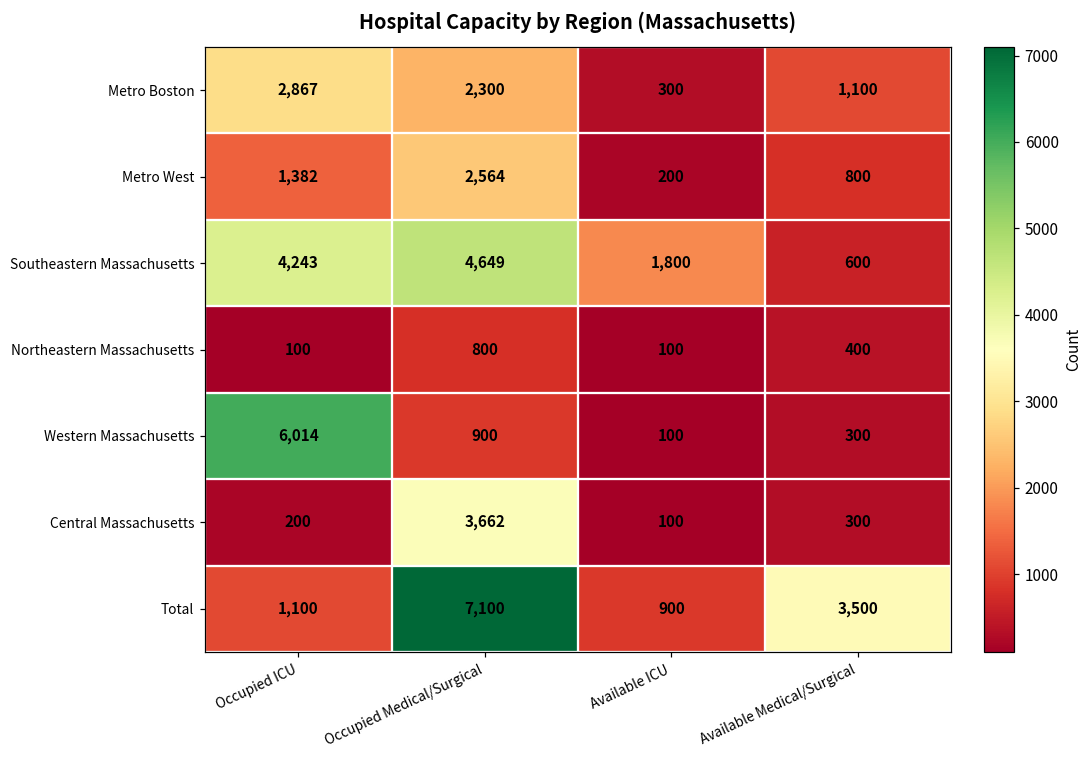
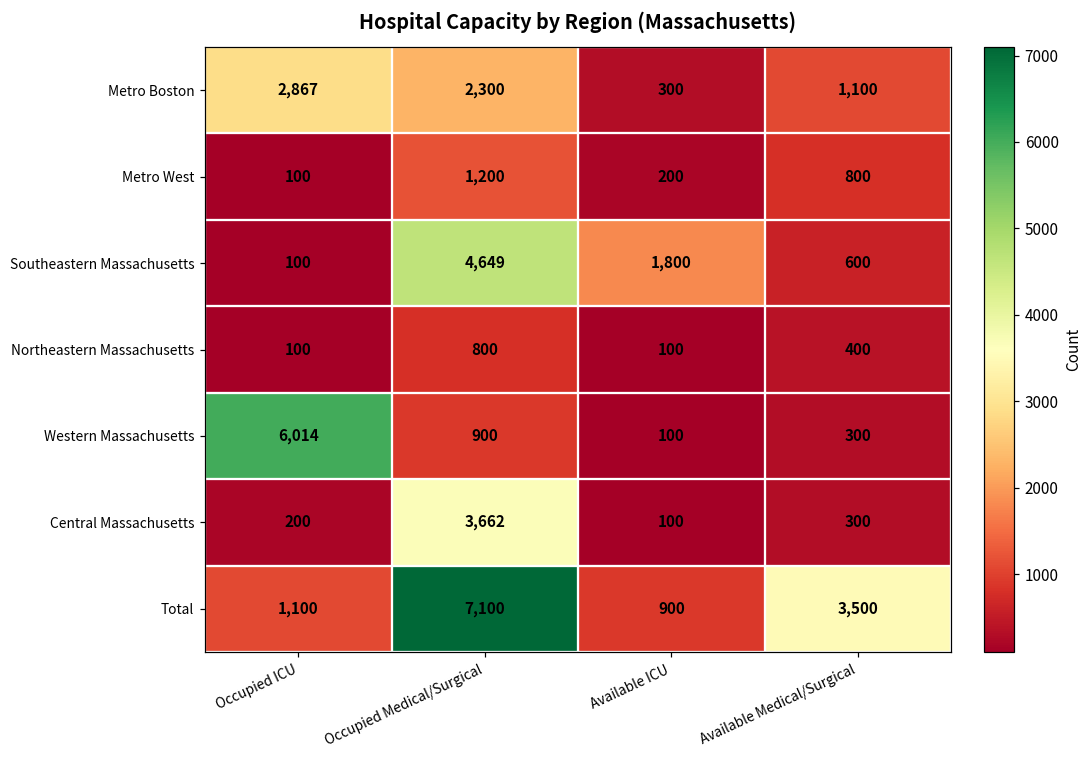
  {
    "Metro Boston": {
      "Occupied ICU": "2,867",
      "Occupied Medical/Surgical": "2,300",
      "Available ICU": "300",
      "Available Medical/Surgical": "1,100"
    },
    "Metro West": {
-     "Occupied ICU": "1,382",
-     "Occupied Medical/Surgical": "2,564",
+     "Occupied ICU": "100",
+     "Occupied Medical/Surgical": "1,200",
      "Available ICU": "200",
      "Available Medical/Surgical": "800"
    },
    "Southeastern Massachusetts": {
-     "Occupied ICU": "4,243",
+     "Occupied ICU": "100",
      "Occupied Medical/Surgical": "4,649",
      "Available ICU": "1,800",
      "Available Medical/Surgical": "600"
    },
    "Northeastern Massachusetts": {
      "Occupied ICU": "100",
      "Occupied Medical/Surgical": "800",
      "Available ICU": "100",
      "Available Medical/Surgical": "400"
    },
    "Western Massachusetts": {
      "Occupied ICU": "6,014",
      "Occupied Medical/Surgical": "900",
      "Available ICU": "100",
      "Available Medical/Surgical": "300"
    },
    "Central Massachusetts": {
      "Occupied ICU": "200",
      "Occupied Medical/Surgical": "3,662",
      "Available ICU": "100",
      "Available Medical/Surgical": "300"
    },
    "Total": {
      "Occupied ICU": "1,100",
      "Occupied Medical/Surgical": "7,100",
      "Available ICU": "900",
      "Available Medical/Surgical": "3,500"
    }
  }
